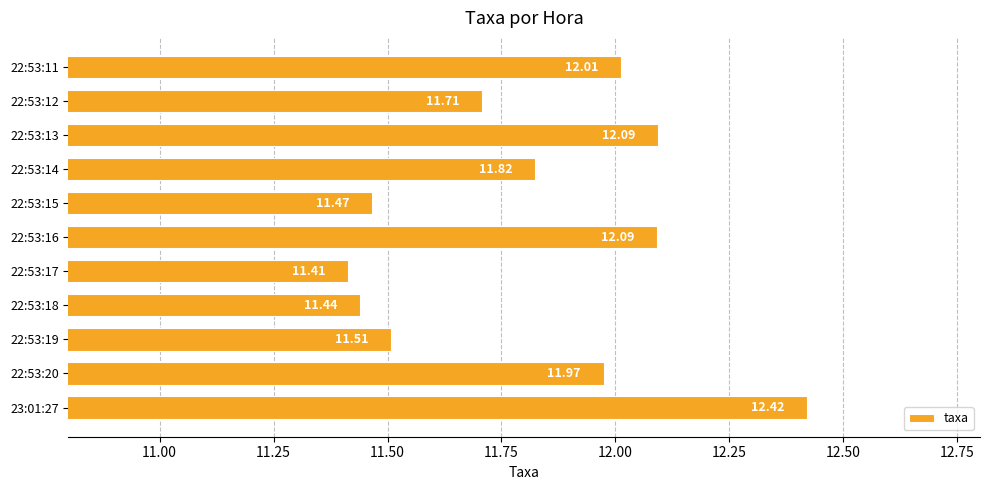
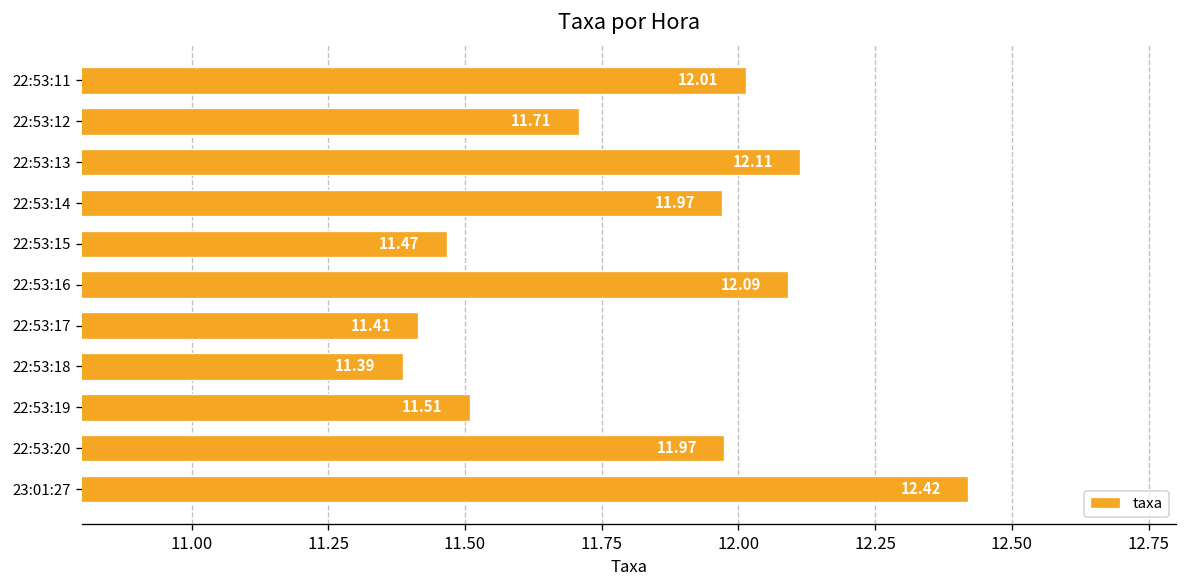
  {
    "22:53:11": 12.01,
    "22:53:12": 11.71,
-   "22:53:13": 12.09,
-   "22:53:14": 11.82,
+   "22:53:13": 12.11,
+   "22:53:14": 11.97,
    "22:53:15": 11.47,
    "22:53:16": 12.09,
    "22:53:17": 11.41,
-   "22:53:18": 11.44,
+   "22:53:18": 11.39,
    "22:53:19": 11.51,
    "22:53:20": 11.97,
    "23:01:27": 12.42
  }
